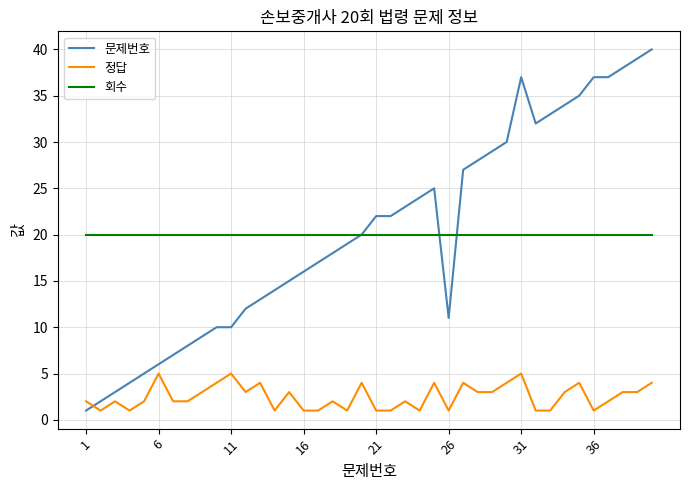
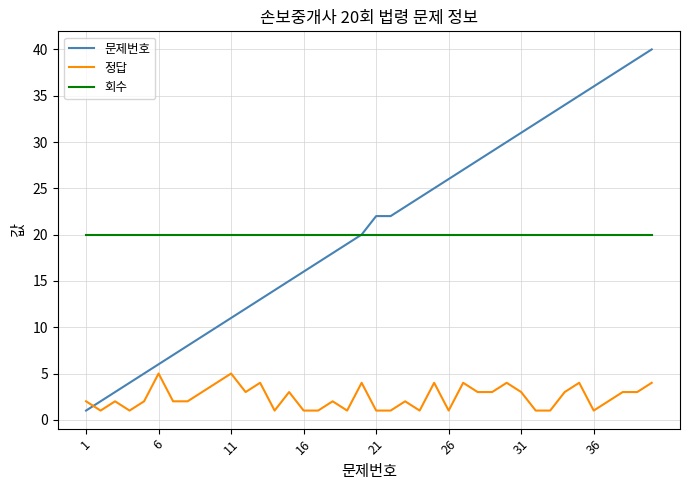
  {
    "문제번호": {
      "1": 1,
      "6": 6,
-     "11": 10,
+     "11": 11,
      "16": 16,
      "21": 22,
-     "26": 11,
-     "31": 37,
-     "36": 37
+     "26": 26,
+     "31": 31,
+     "36": 36
    },
    "정답": {
      "1": 2,
      "6": 5,
      "11": 5,
      "16": 1,
      "21": 1,
      "26": 1,
-     "31": 5,
+     "31": 3,
      "36": 1
    },
    "회수": {
      "1": 20,
      "6": 20,
      "11": 20,
      "16": 20,
      "21": 20,
      "26": 20,
      "31": 20,
      "36": 20
    }
  }
